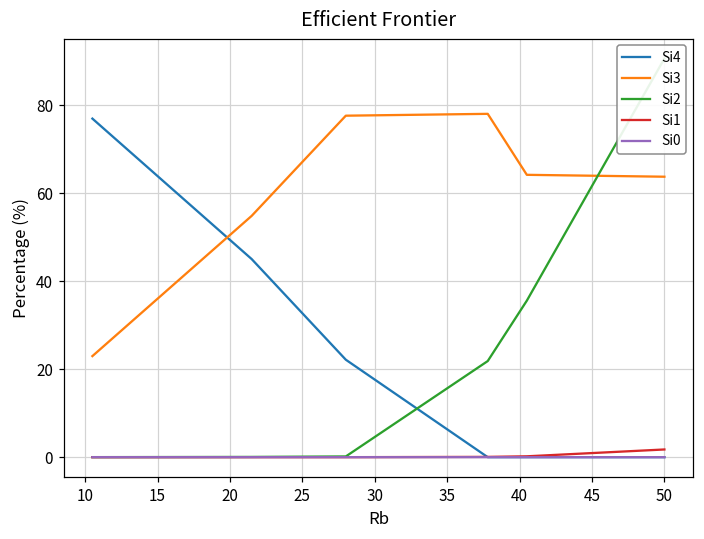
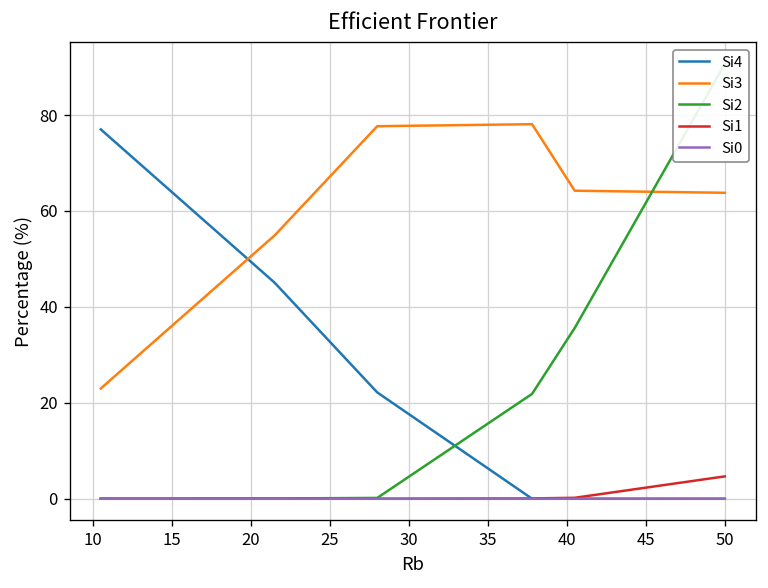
  {
    "Si3": {
      "50": 64
    },
    "Si1": {
-     "50": 2
+     "50": 5
    }
  }
